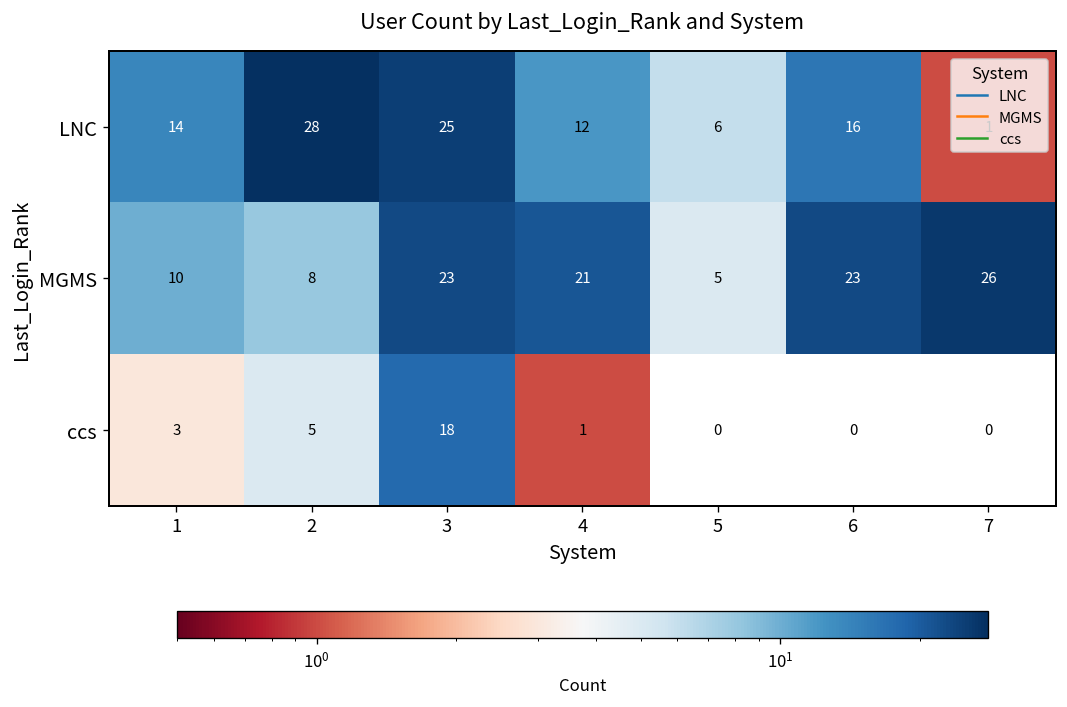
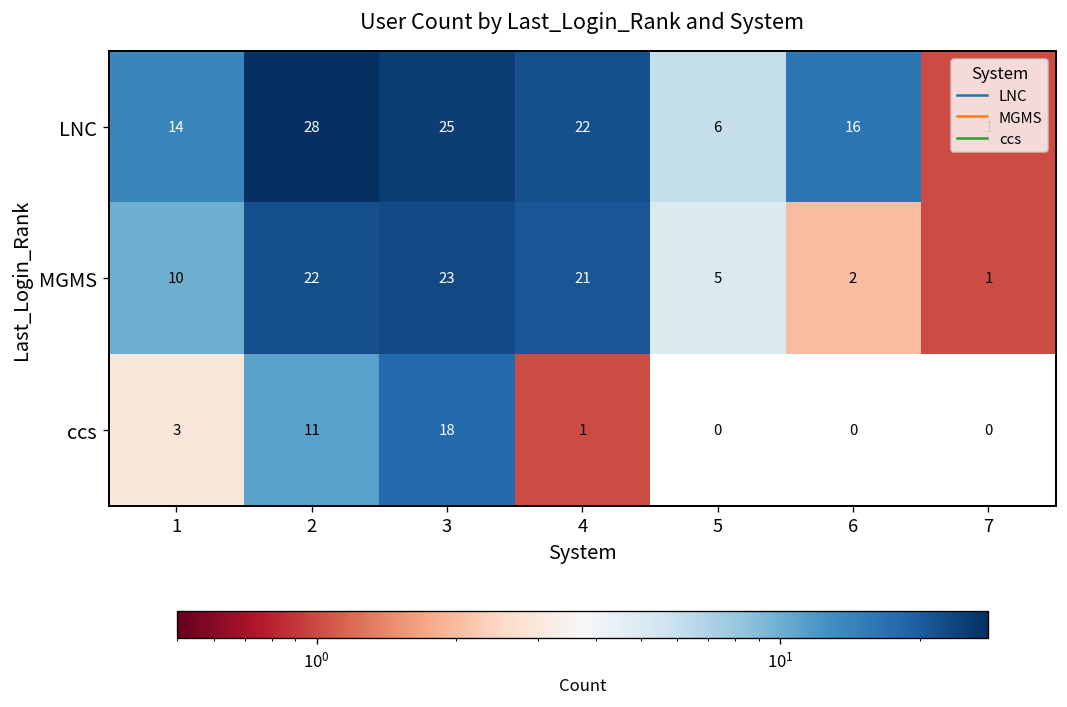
  {
    "LNC": {
      "1": 14,
      "2": 28,
      "3": 25,
-     "4": 12,
+     "4": 22,
      "5": 6,
      "6": 16
    },
    "MGMS": {
      "1": 10,
-     "2": 8,
+     "2": 22,
      "3": 23,
      "4": 21,
      "5": 5,
-     "6": 23,
-     "7": 26
+     "6": 2,
+     "7": 1
    },
    "ccs": {
      "1": 3,
-     "2": 5,
+     "2": 11,
      "3": 18,
      "4": 1,
      "5": 0,
      "6": 0,
      "7": 0
    }
  }
